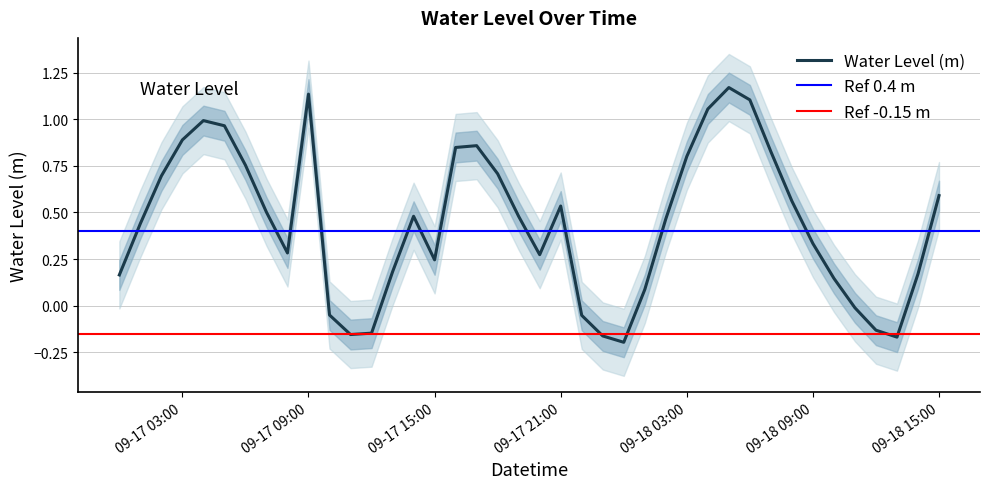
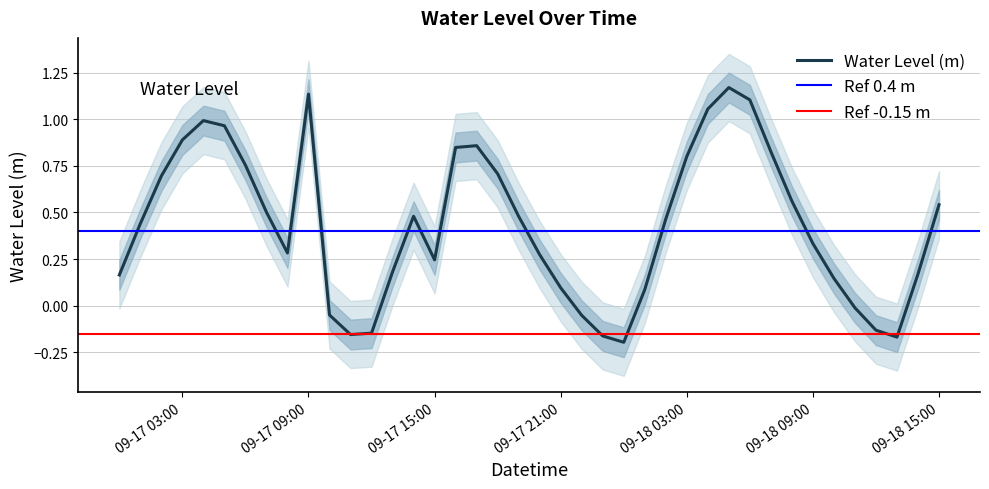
  {
    "Water Level (m)": {
      "09-17 03:00": 0.89,
      "09-17 09:00": 1.13,
      "09-17 15:00": 0.25,
-     "09-17 21:00": 0.53,
+     "09-17 21:00": 0.10,
      "09-18 03:00": 0.80,
      "09-18 09:00": 0.33,
-     "09-18 15:00": 0.59
+     "09-18 15:00": 0.54
    }
  }
